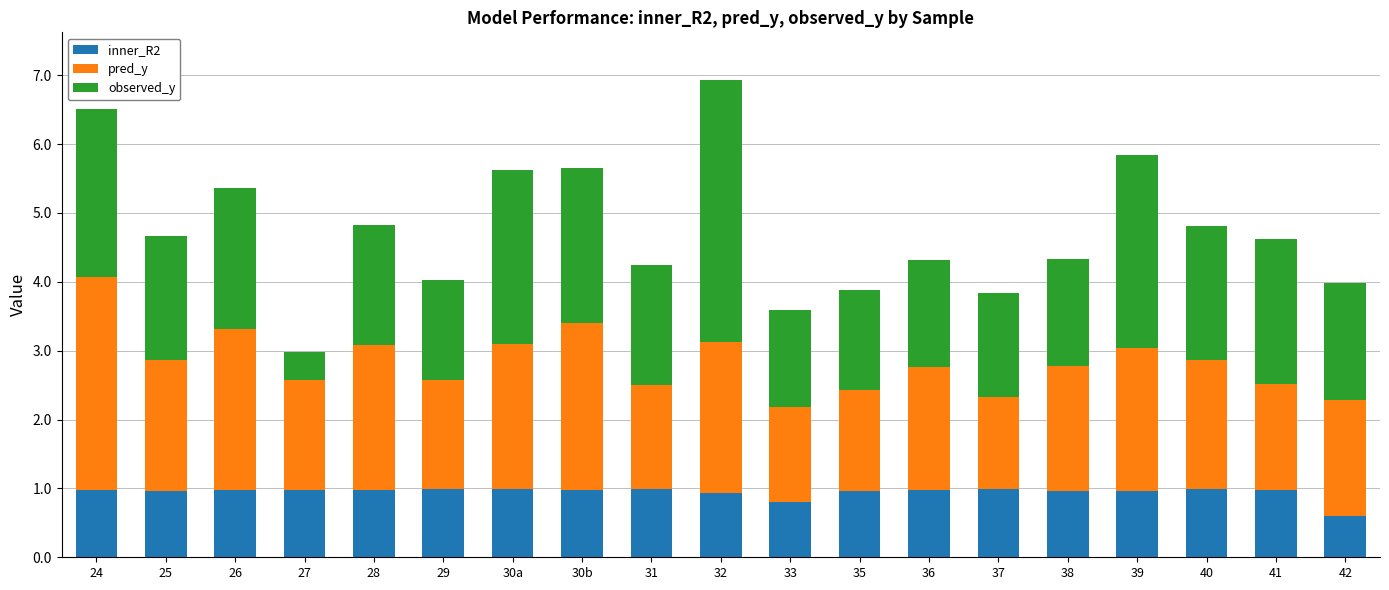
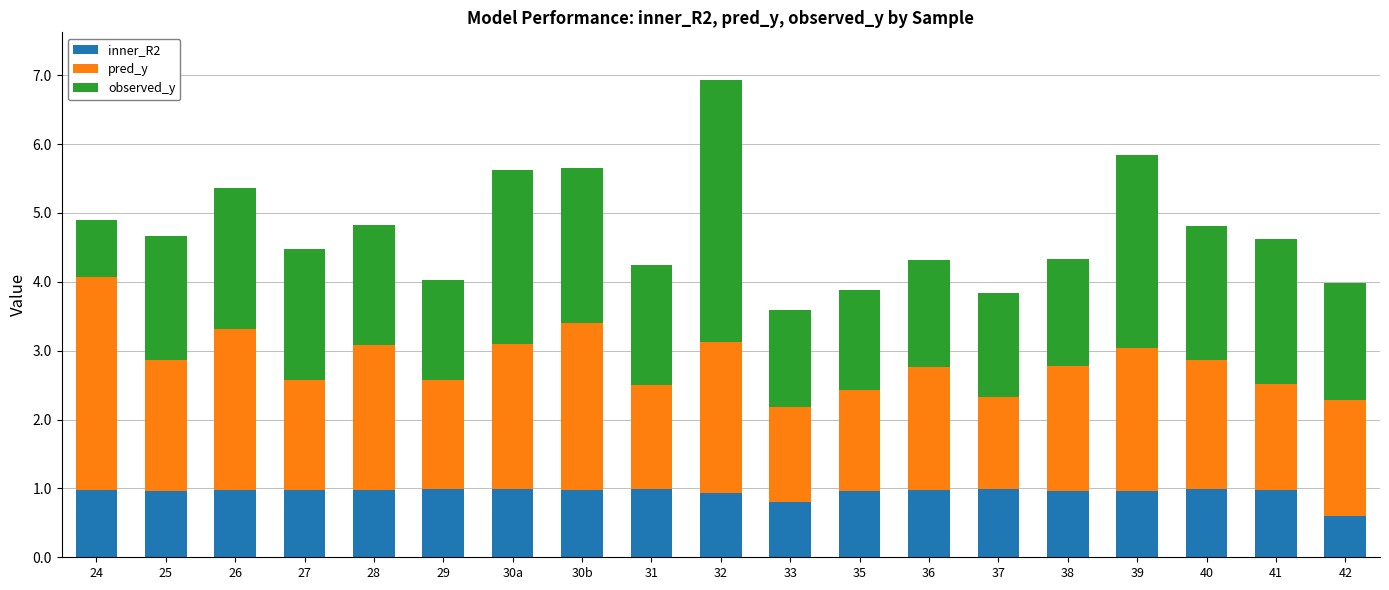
  {
    "inner_R2": {
      "24": 1.0,
      "25": 1.0,
      "26": 1.0,
      "27": 1.0,
      "28": 1.0,
      "29": 1.0,
      "30a": 1.0,
      "30b": 1.0,
      "31": 1.0,
      "32": 0.9,
      "33": 0.8,
      "35": 1.0,
      "36": 1.0,
      "37": 1.0,
      "38": 1.0,
      "39": 1.0,
      "40": 1.0,
      "41": 1.0,
      "42": 0.6
    },
    "pred_y": {
      "24": 3.1,
      "25": 1.9,
      "26": 2.3,
      "27": 1.6,
      "28": 2.1,
      "29": 1.6,
      "30a": 2.1,
      "30b": 2.4,
      "31": 1.5,
      "32": 2.2,
      "33": 1.4,
      "35": 1.5,
      "36": 1.8,
      "37": 1.3,
      "38": 1.8,
      "39": 2.1,
      "40": 1.9,
      "41": 1.5,
      "42": 1.7
    },
    "observed_y": {
-     "24": 2.5,
+     "24": 0.8,
      "25": 1.8,
      "26": 2.1,
-     "27": 0.4,
+     "27": 1.9,
      "28": 1.8,
      "29": 1.4,
      "30a": 2.5,
      "30b": 2.3,
      "31": 1.8,
      "32": 3.8,
      "33": 1.4,
      "35": 1.5,
      "36": 1.5,
      "37": 1.5,
      "38": 1.5,
      "39": 2.8,
      "40": 2.0,
      "41": 2.1,
      "42": 1.7
    }
  }
